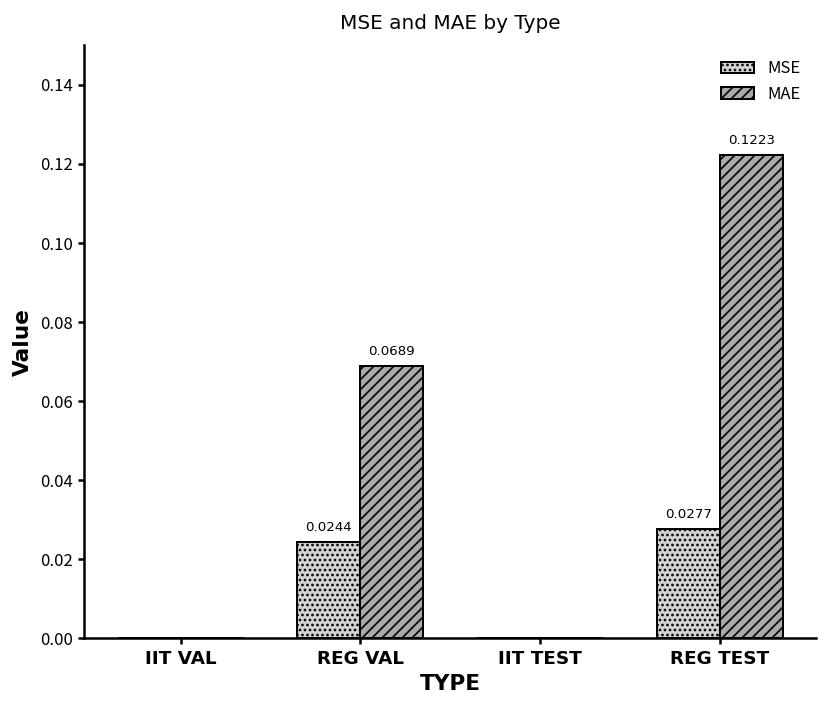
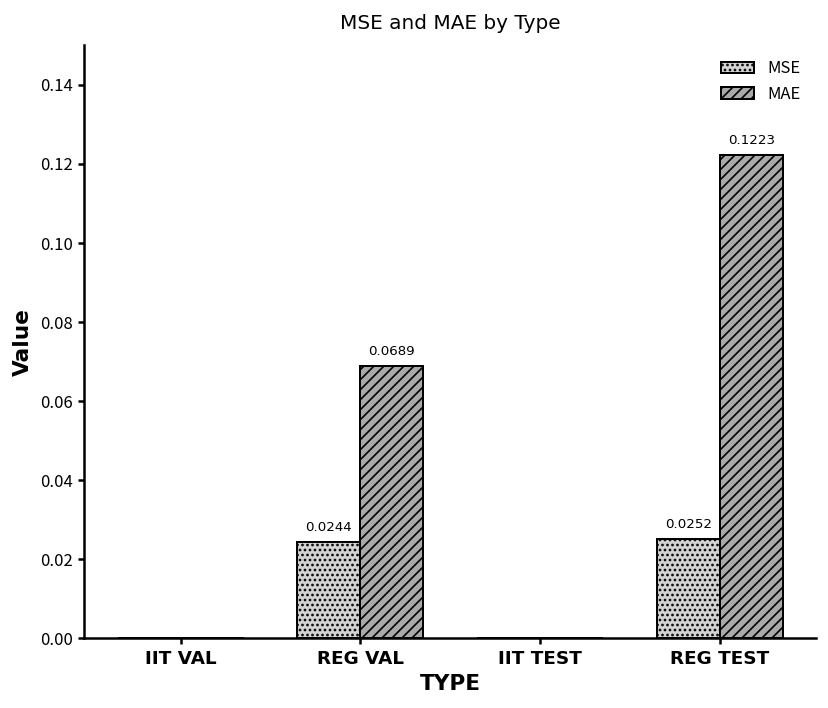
  {
    "MSE": {
      "REG VAL": 0.0244,
-     "REG TEST": 0.0277
+     "REG TEST": 0.0252
    },
    "MAE": {
      "REG VAL": 0.0689,
      "REG TEST": 0.1223
    }
  }
